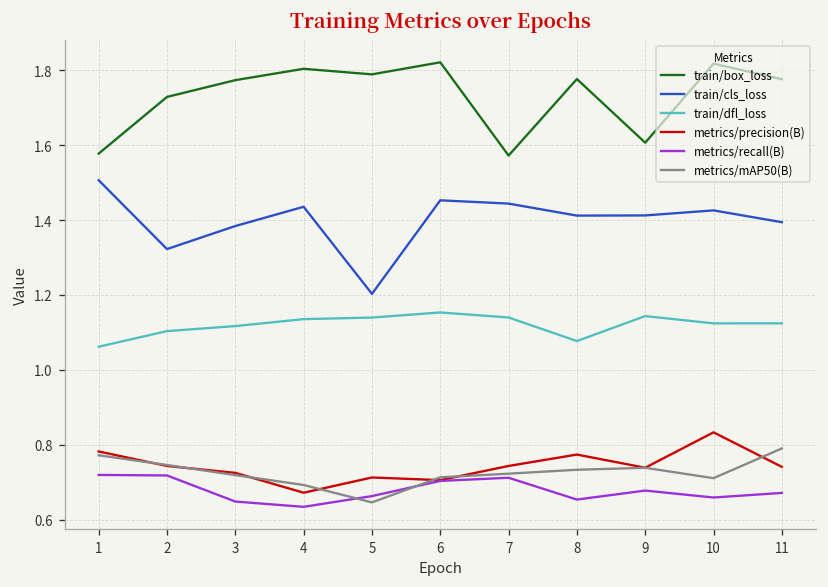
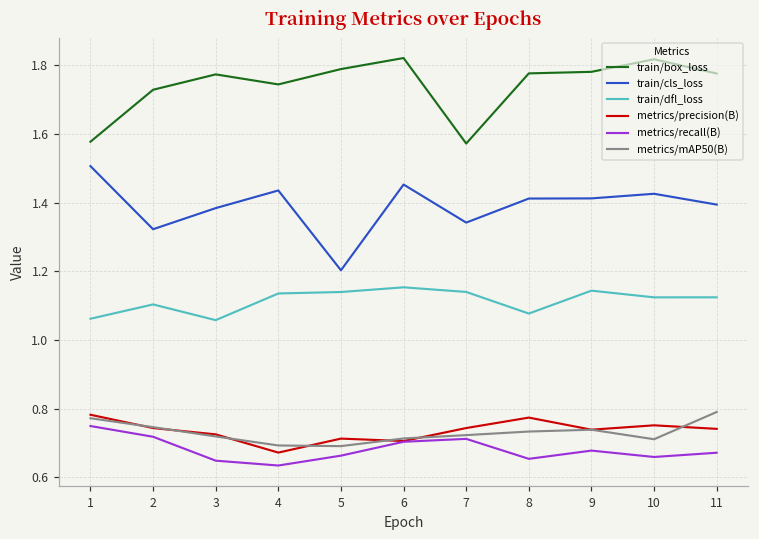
  {
    "train/box_loss": {
      "1": 1.58,
      "2": 1.73,
      "3": 1.77,
-     "4": 1.80,
+     "4": 1.74,
      "5": 1.79,
      "6": 1.82,
      "7": 1.57,
      "8": 1.78,
-     "9": 1.61
+     "9": 1.78
    },
    "train/cls_loss": {
      "1": 1.51,
      "2": 1.32,
      "3": 1.38,
      "4": 1.44,
      "5": 1.20,
      "6": 1.45,
-     "7": 1.44,
+     "7": 1.34,
      "8": 1.41,
      "9": 1.41,
      "10": 1.43,
      "11": 1.39
    },
    "train/dfl_loss": {
      "1": 1.06,
      "2": 1.10,
-     "3": 1.12,
+     "3": 1.06,
      "4": 1.14,
      "5": 1.14,
      "6": 1.15,
      "7": 1.14,
      "8": 1.08,
      "9": 1.14,
      "10": 1.12,
      "11": 1.12
    },
    "metrics/precision(B)": {
      "1": 0.78,
      "4": 0.67,
      "5": 0.71,
      "7": 0.74,
      "8": 0.77,
-     "10": 0.83,
+     "10": 0.75,
      "11": 0.74
    },
    "metrics/recall(B)": {
-     "1": 0.72,
+     "1": 0.75,
      "2": 0.72,
      "3": 0.65,
      "4": 0.63,
      "5": 0.66,
      "7": 0.71,
      "8": 0.65,
      "9": 0.68,
      "10": 0.66,
      "11": 0.67
    },
    "metrics/mAP50(B)": {
      "1": 0.77,
      "4": 0.69,
-     "5": 0.65,
+     "5": 0.69,
      "7": 0.72,
      "8": 0.73,
      "10": 0.71,
      "11": 0.79
    }
  }
